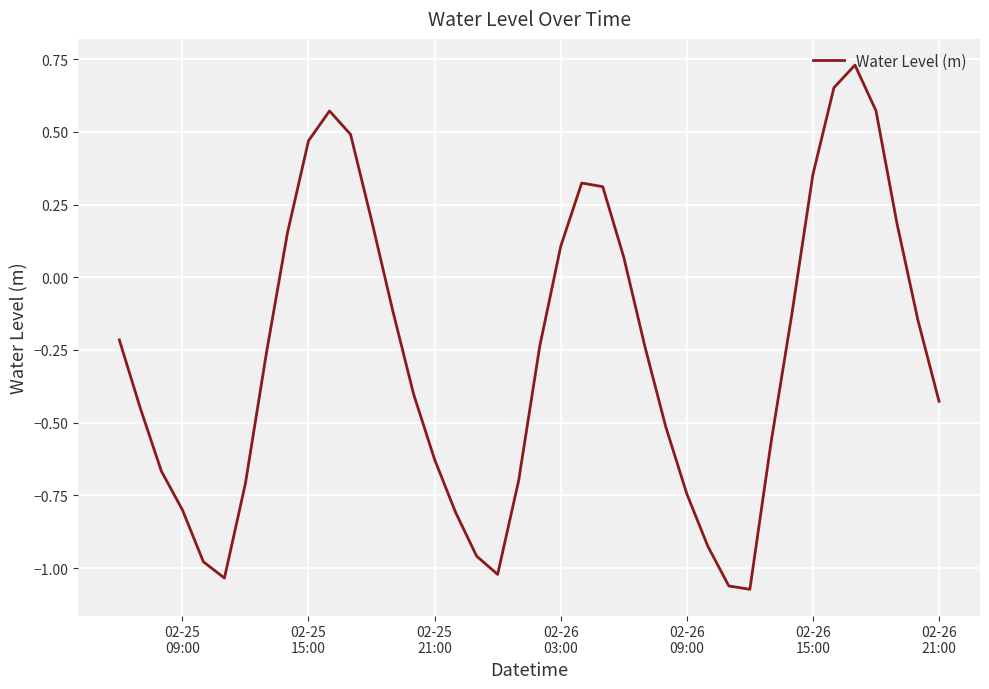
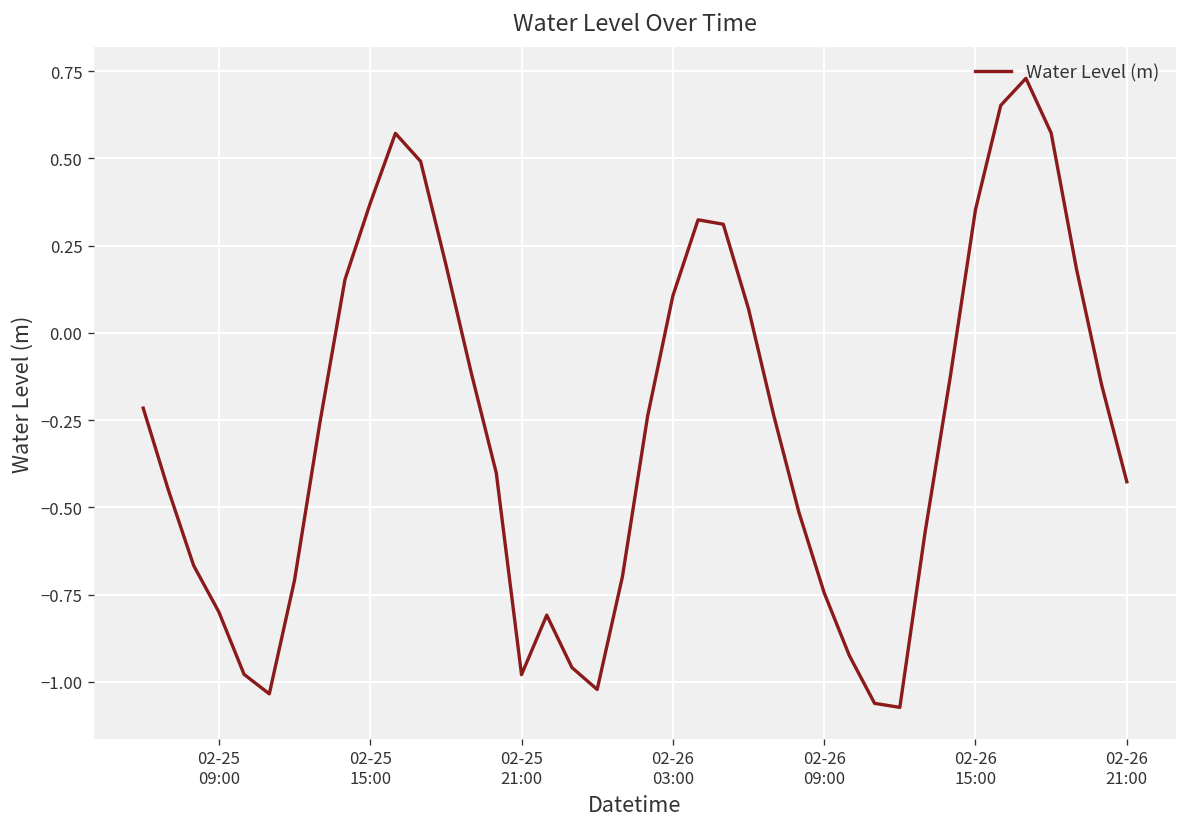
  {
    "02-25 09:00": -0.80,
-   "02-25 15:00": 0.47,
-   "02-25 21:00": -0.63,
+   "02-25 15:00": 0.37,
+   "02-25 21:00": -0.98,
    "02-26 03:00": 0.11,
    "02-26 09:00": -0.74,
    "02-26 15:00": 0.35,
    "02-26 21:00": -0.43
  }
